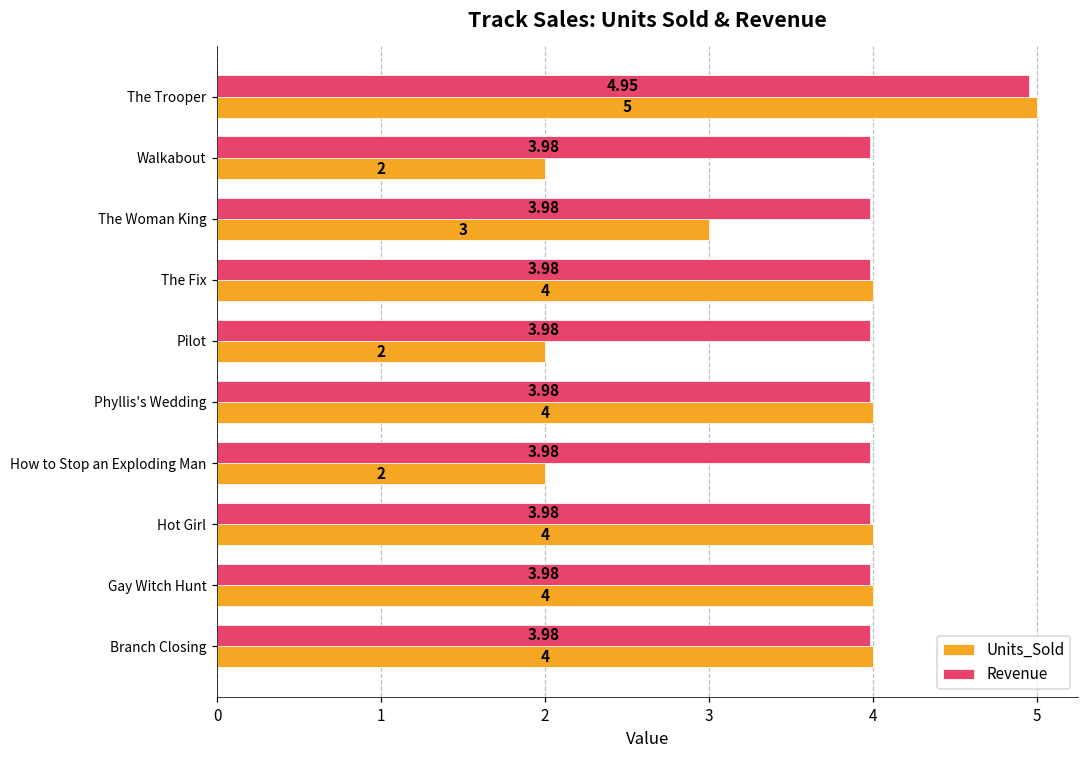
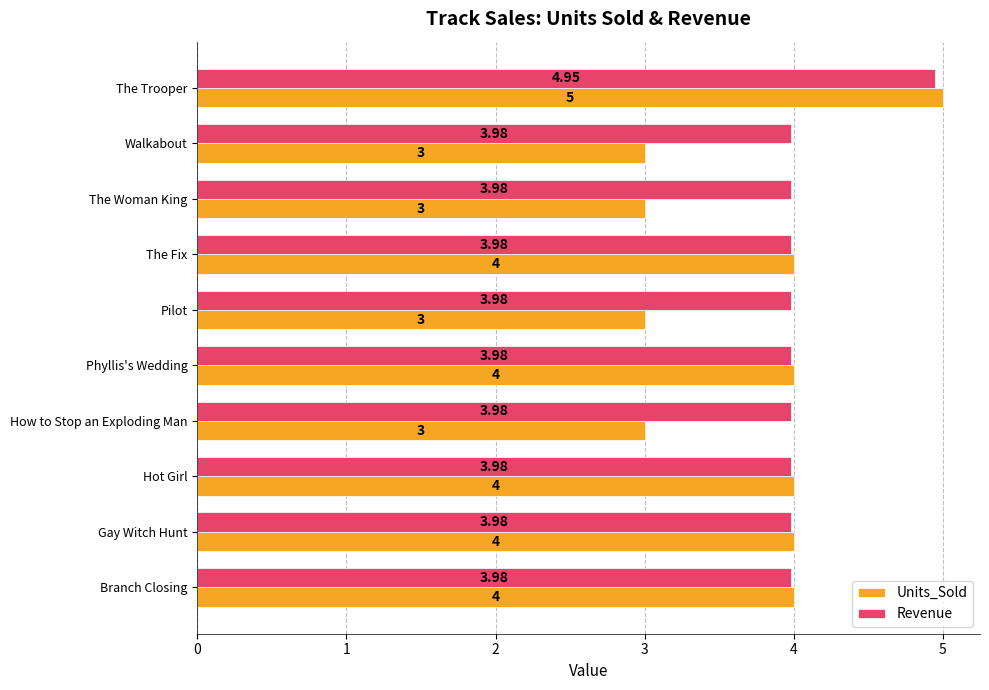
  {
    "Units_Sold": {
      "The Trooper": 5,
-     "Walkabout": 2,
+     "Walkabout": 3,
      "The Woman King": 3,
      "The Fix": 4,
-     "Pilot": 2,
+     "Pilot": 3,
      "Phyllis's Wedding": 4,
-     "How to Stop an Exploding Man": 2,
+     "How to Stop an Exploding Man": 3,
      "Hot Girl": 4,
      "Gay Witch Hunt": 4,
      "Branch Closing": 4
    },
    "Revenue": {
      "The Trooper": 4.95,
      "Walkabout": 3.98,
      "The Woman King": 3.98,
      "The Fix": 3.98,
      "Pilot": 3.98,
      "Phyllis's Wedding": 3.98,
      "How to Stop an Exploding Man": 3.98,
      "Hot Girl": 3.98,
      "Gay Witch Hunt": 3.98,
      "Branch Closing": 3.98
    }
  }
